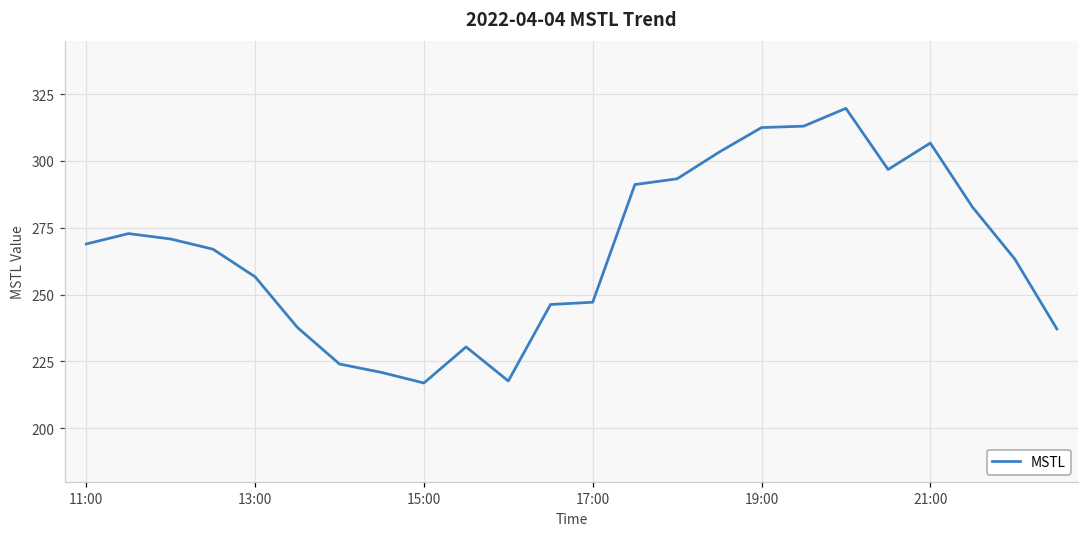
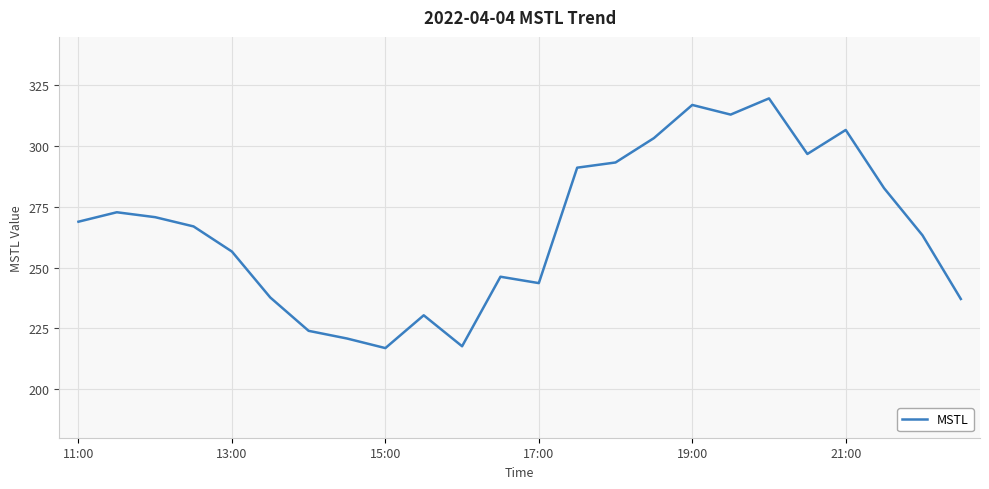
  {
    "11:00": 269,
    "13:00": 257,
    "15:00": 217,
-   "17:00": 247,
-   "19:00": 312,
+   "17:00": 244,
+   "19:00": 317,
    "21:00": 307
  }
